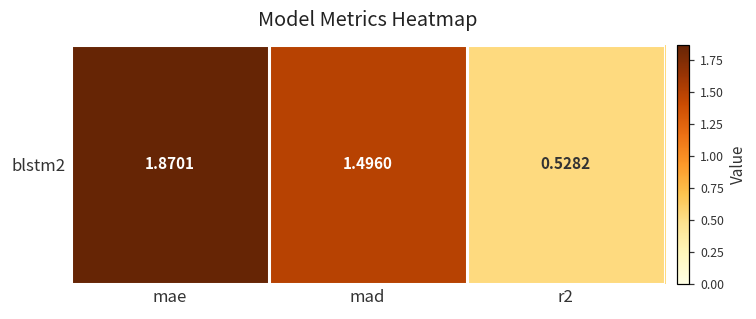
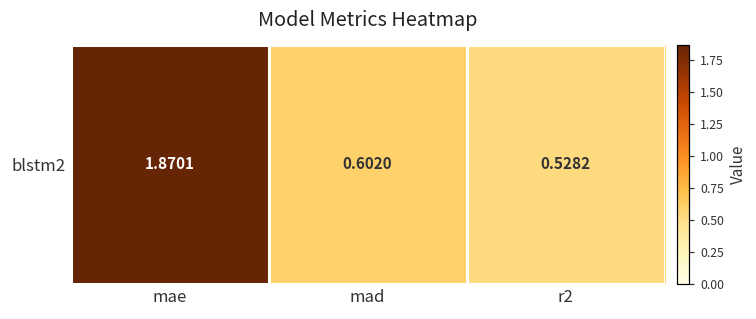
  {
    "blstm2": {
      "mae": 1.8701,
-     "mad": 1.4960,
+     "mad": 0.6020,
      "r2": 0.5282
    }
  }
